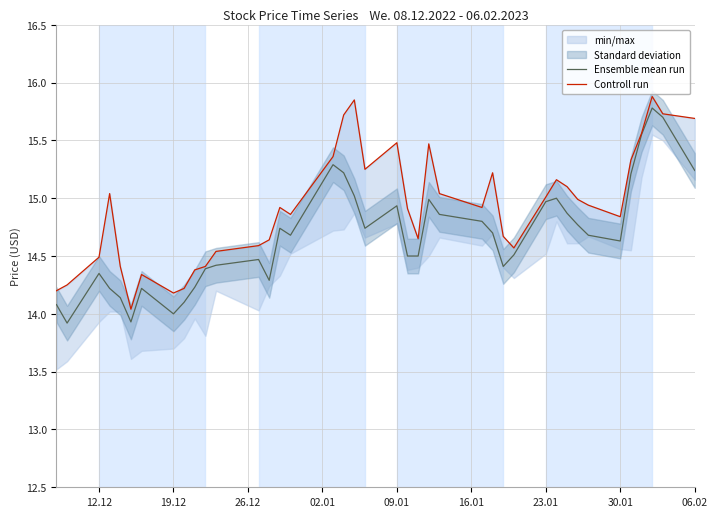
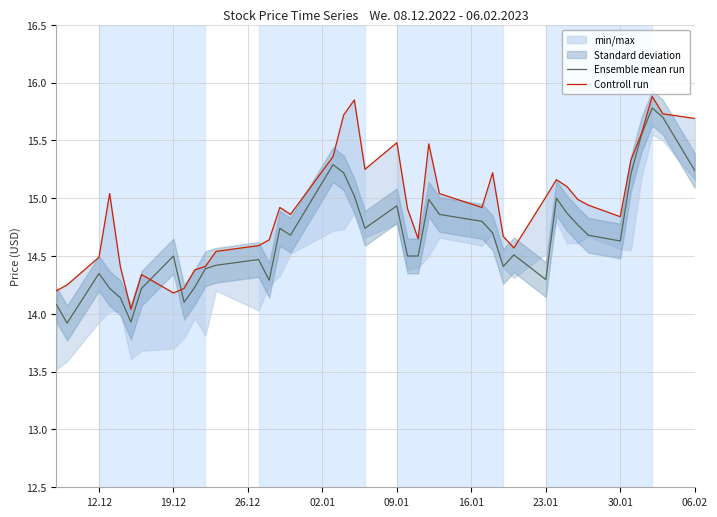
  {
    "Ensemble mean run": {
      "12.12": 14.35,
-     "19.12": 14.0,
+     "19.12": 14.5,
      "09.01": 14.93,
-     "23.01": 14.97,
+     "23.01": 14.30,
      "30.01": 14.63,
      "06.02": 15.24
    }
  }
